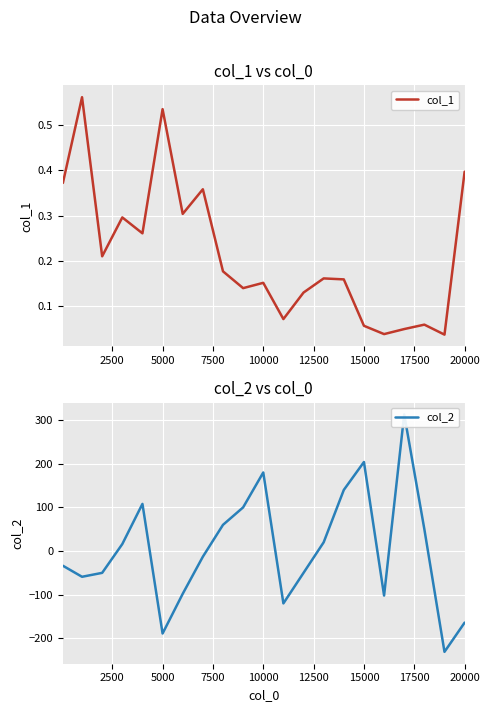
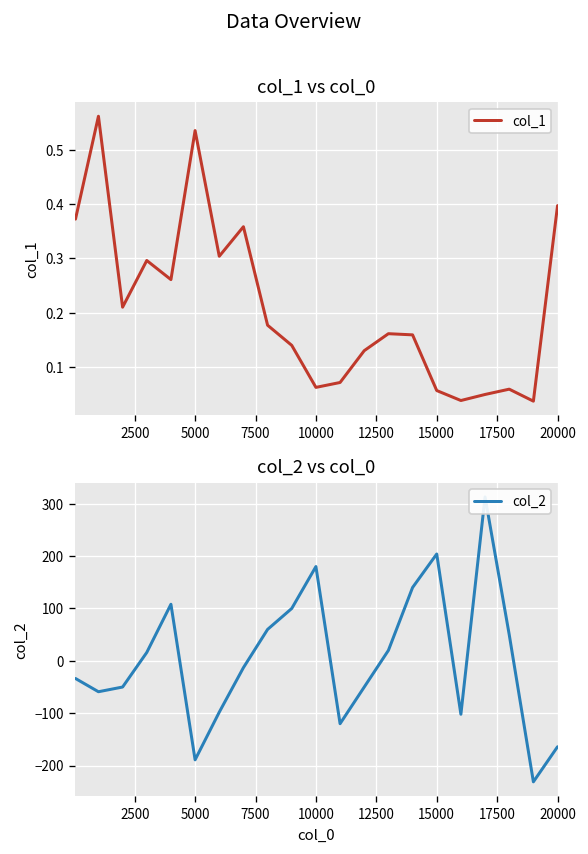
  {
    "col_1 vs col_0": {
      "5000": 0.54,
-     "10000": 0.15,
+     "10000": 0.06,
      "15000": 0.06,
      "20000": 0.40
    },
    "col_2 vs col_0": {
      "5000": -190,
      "10000": 180,
      "15000": 200,
      "20000": -160
    }
  }
